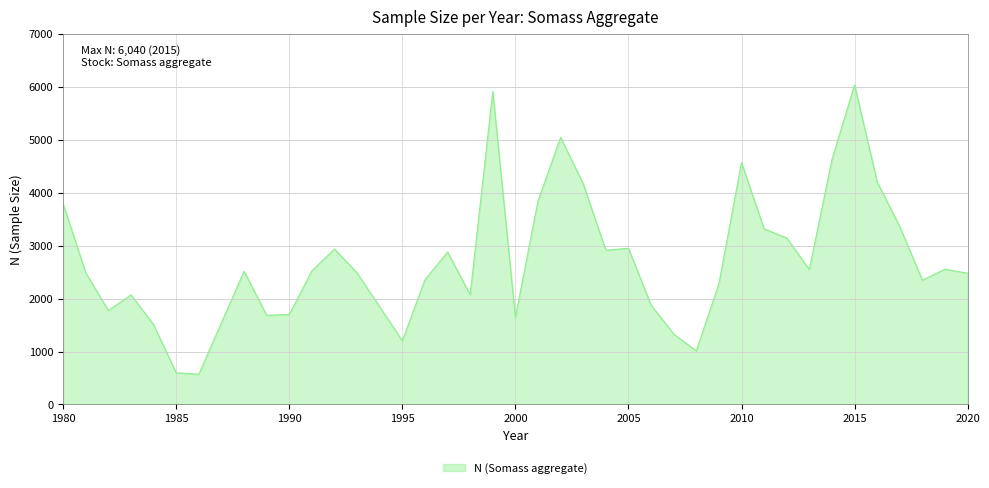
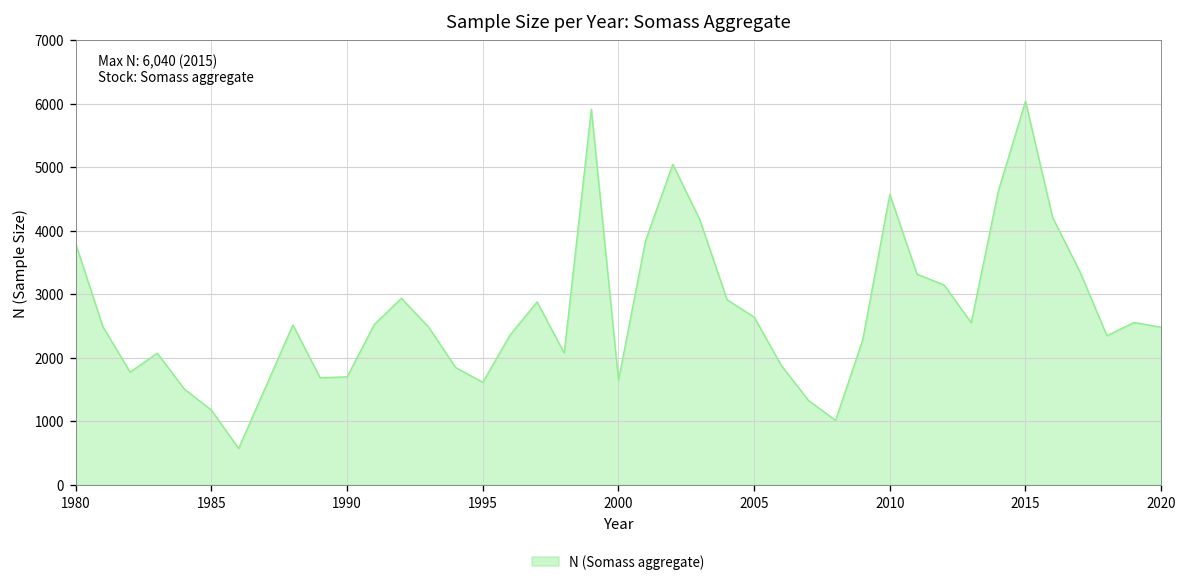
  {
    "1980": 3800,
-   "1985": 600,
+   "1985": 1200,
    "1990": 1700,
-   "1995": 1200,
+   "1995": 1600,
    "2000": 1600,
-   "2005": 3000,
+   "2005": 2600,
    "2010": 4600,
    "2015": 6000,
    "2020": 2500
  }
